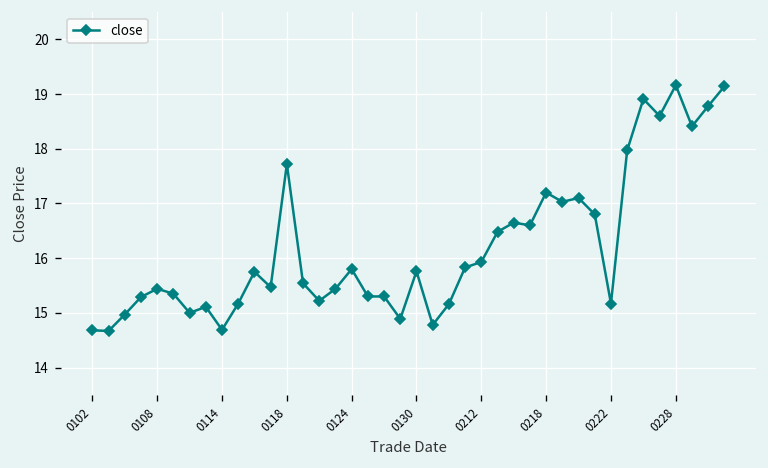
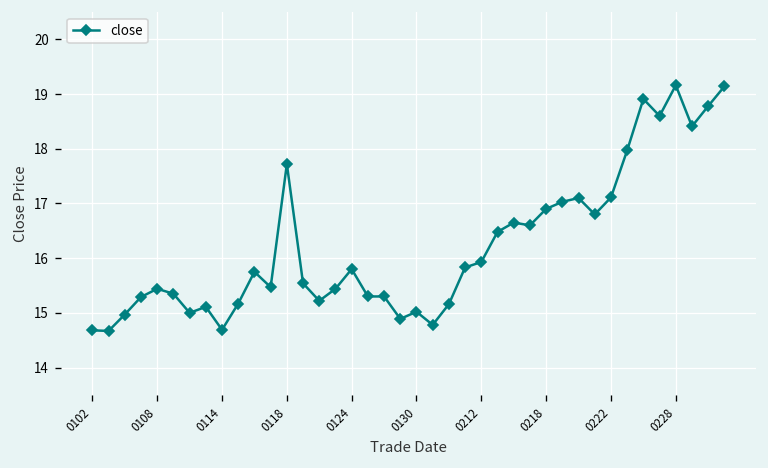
  {
    "0102": 14.7,
    "0108": 15.4,
    "0114": 14.7,
    "0118": 17.7,
    "0124": 15.8,
-   "0130": 15.8,
+   "0130": 15.0,
    "0212": 15.9,
-   "0218": 17.2,
-   "0222": 15.2,
+   "0218": 16.9,
+   "0222": 17.1,
    "0228": 19.2
  }
